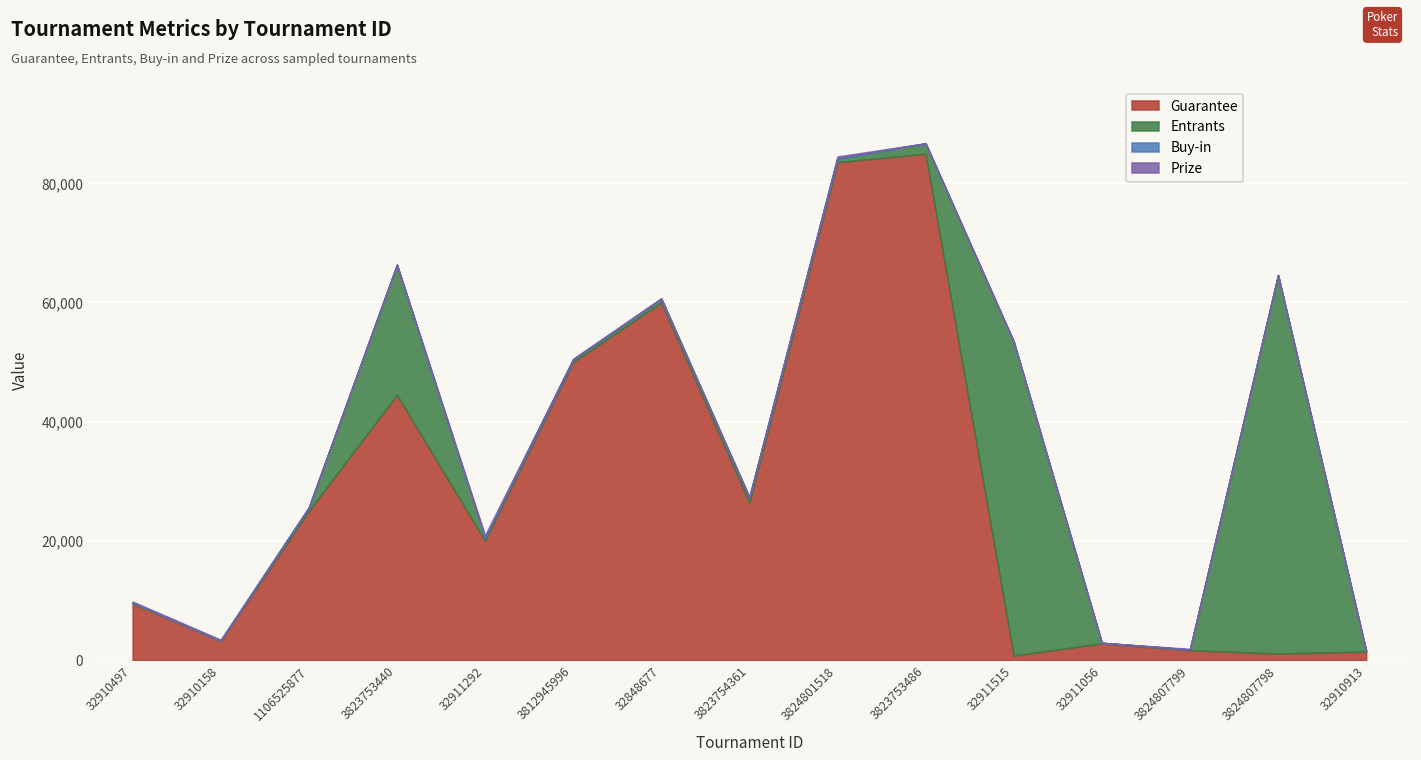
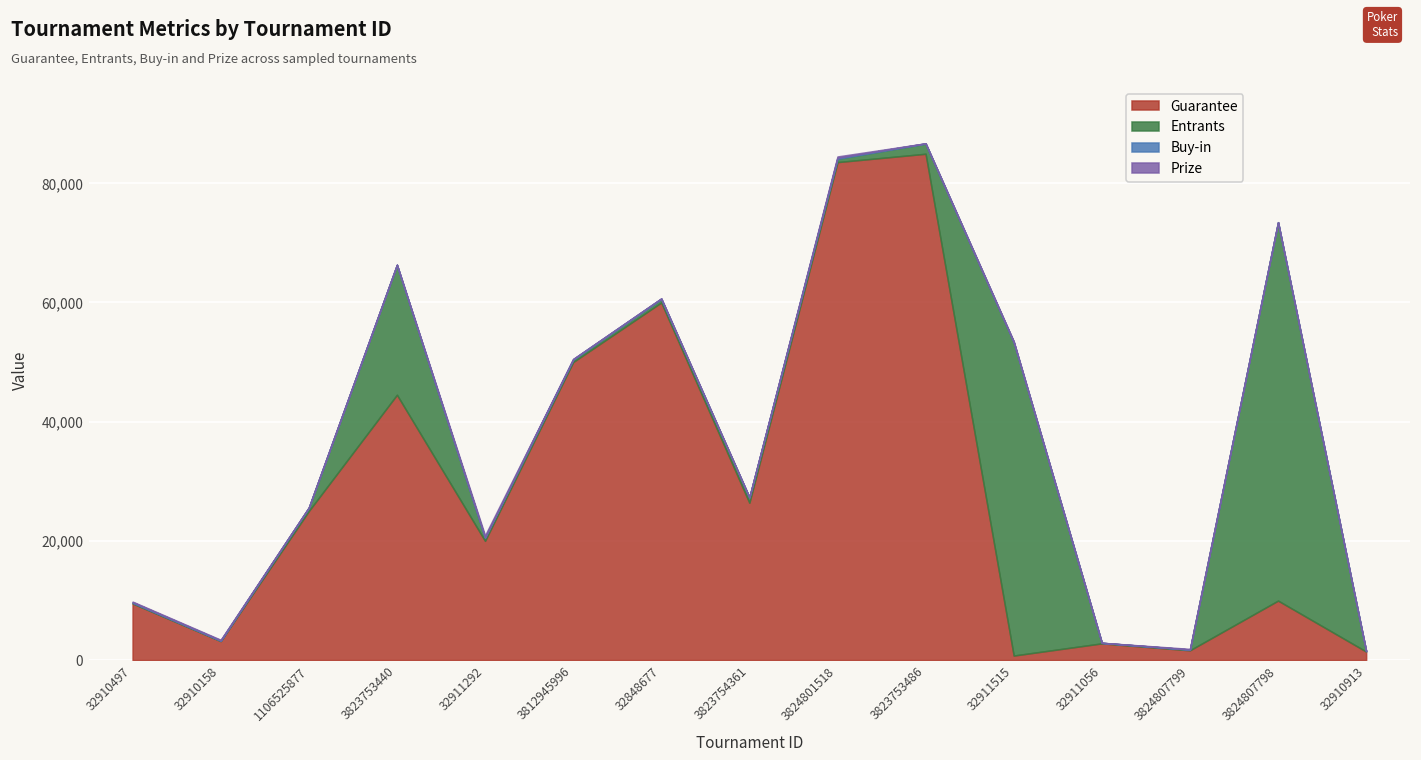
  {
    "Guarantee": {
      "1106525877": "25,000",
      "3823753440": "45,000",
      "32911292": "20,000",
      "32848677": "60,000",
      "3823754361": "26,000",
      "3824801518": "84,000",
      "3823753486": "85,000",
      "32911515": "1,000",
-     "3824807798": "1,000"
+     "3824807798": "10,000"
    }
  }
